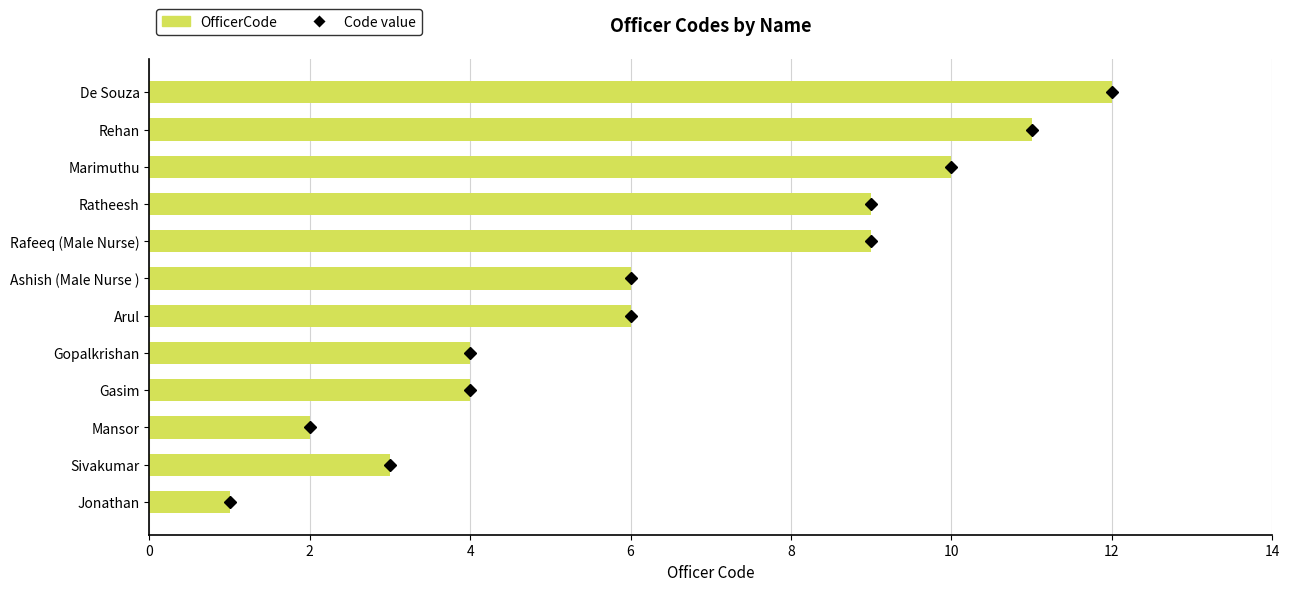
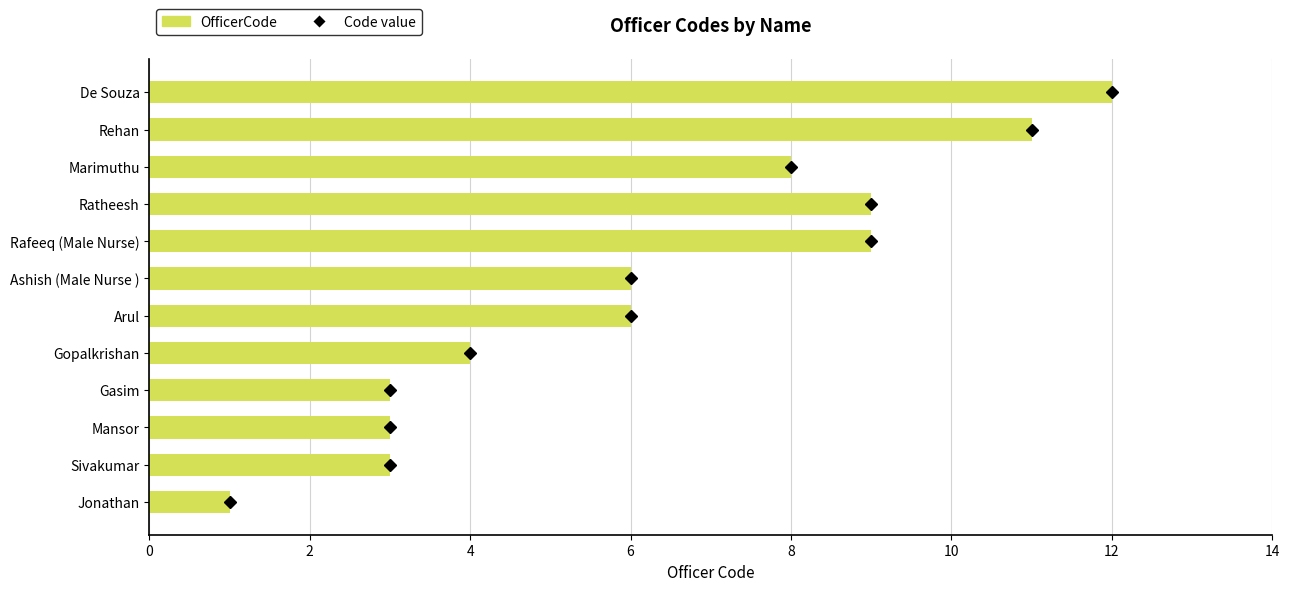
  {
    "OfficerCode": {
      "De Souza": 12,
      "Rehan": 11,
-     "Marimuthu": 10,
+     "Marimuthu": 8,
      "Ratheesh": 9,
      "Rafeeq (Male Nurse)": 9,
      "Ashish (Male Nurse )": 6,
      "Arul": 6,
      "Gopalkrishan": 4,
-     "Gasim": 4,
-     "Mansor": 2,
+     "Gasim": 3,
+     "Mansor": 3,
      "Sivakumar": 3,
      "Jonathan": 1
    }
  }
